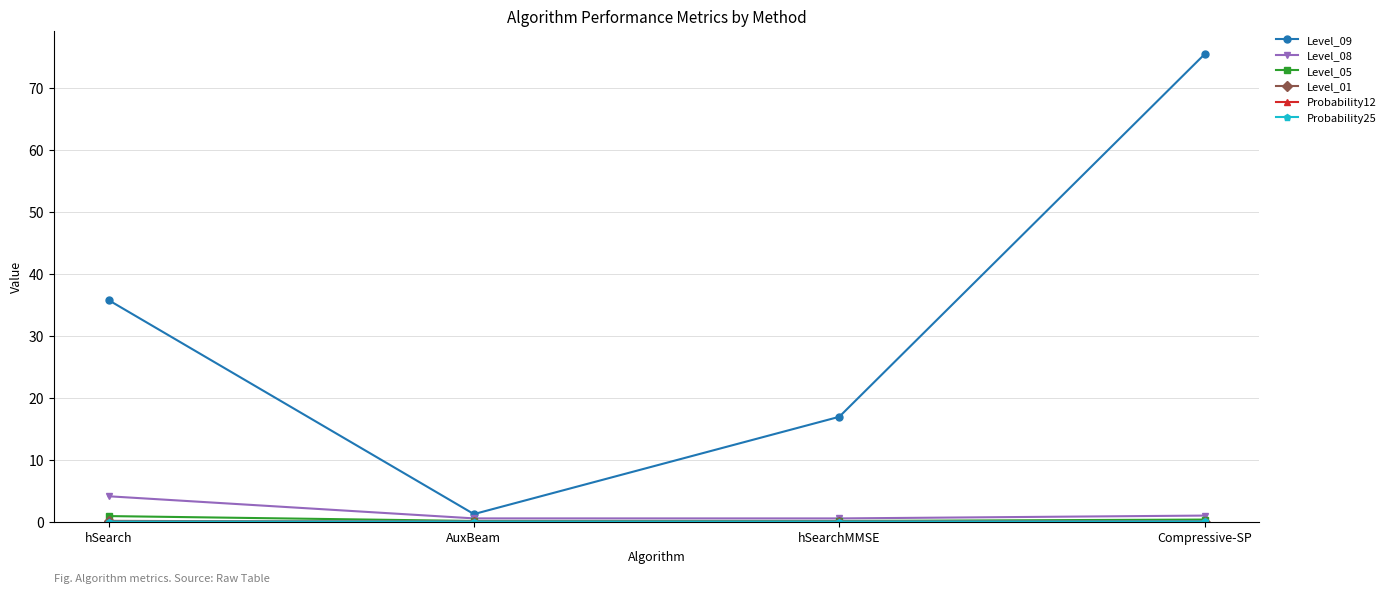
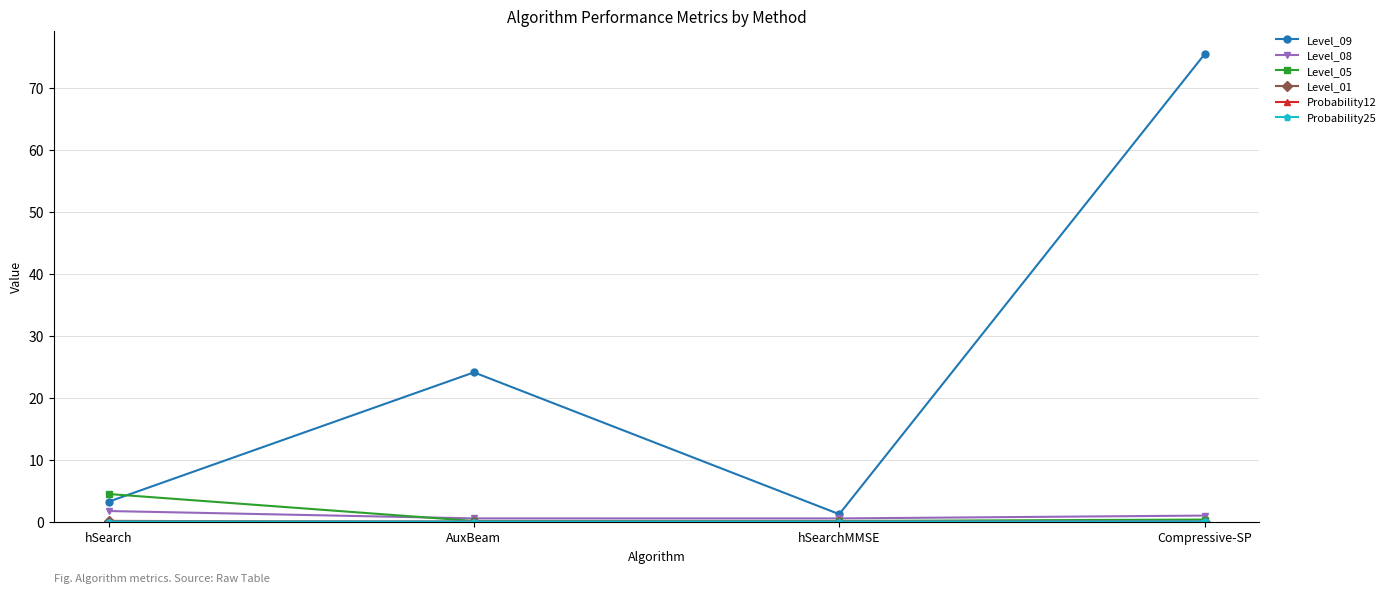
  {
    "Level_09": {
-     "hSearch": 36,
-     "AuxBeam": 1,
-     "hSearchMMSE": 17,
+     "hSearch": 3,
+     "AuxBeam": 24,
+     "hSearchMMSE": 1,
      "Compressive-SP": 75
    },
    "Level_08": {
-     "hSearch": 4,
+     "hSearch": 2,
      "AuxBeam": 1,
      "hSearchMMSE": 1,
      "Compressive-SP": 1
    },
    "Level_05": {
-     "hSearch": 1
+     "hSearch": 5
    }
  }
